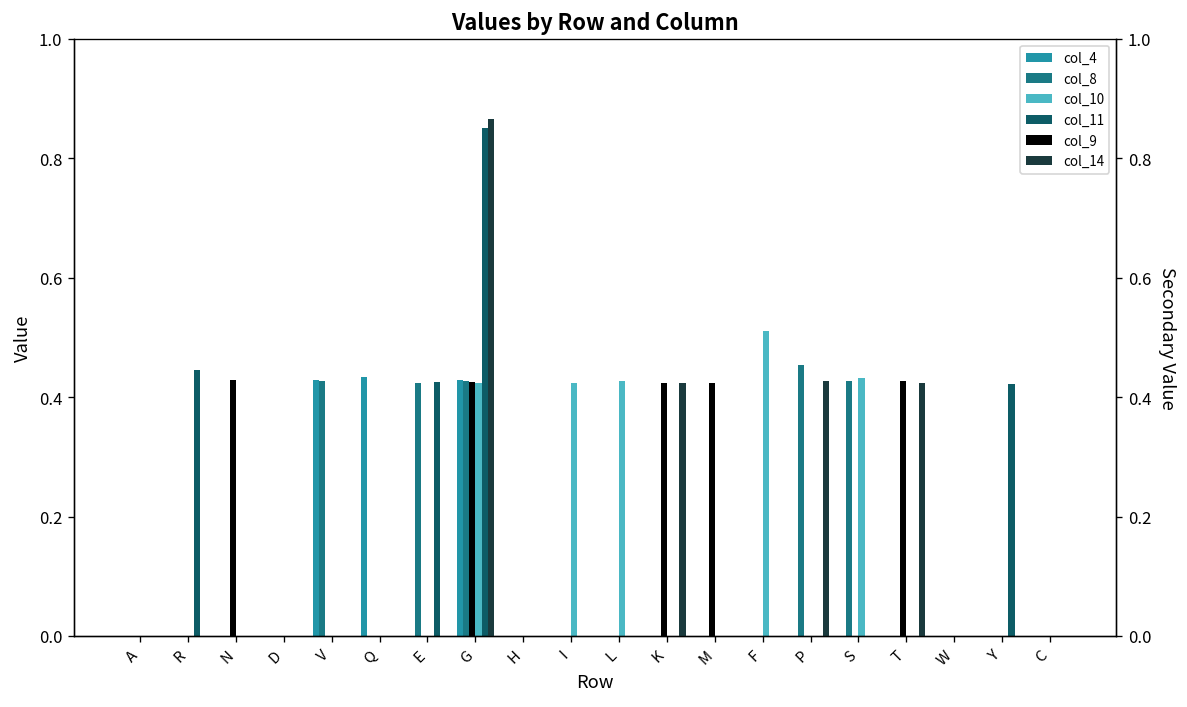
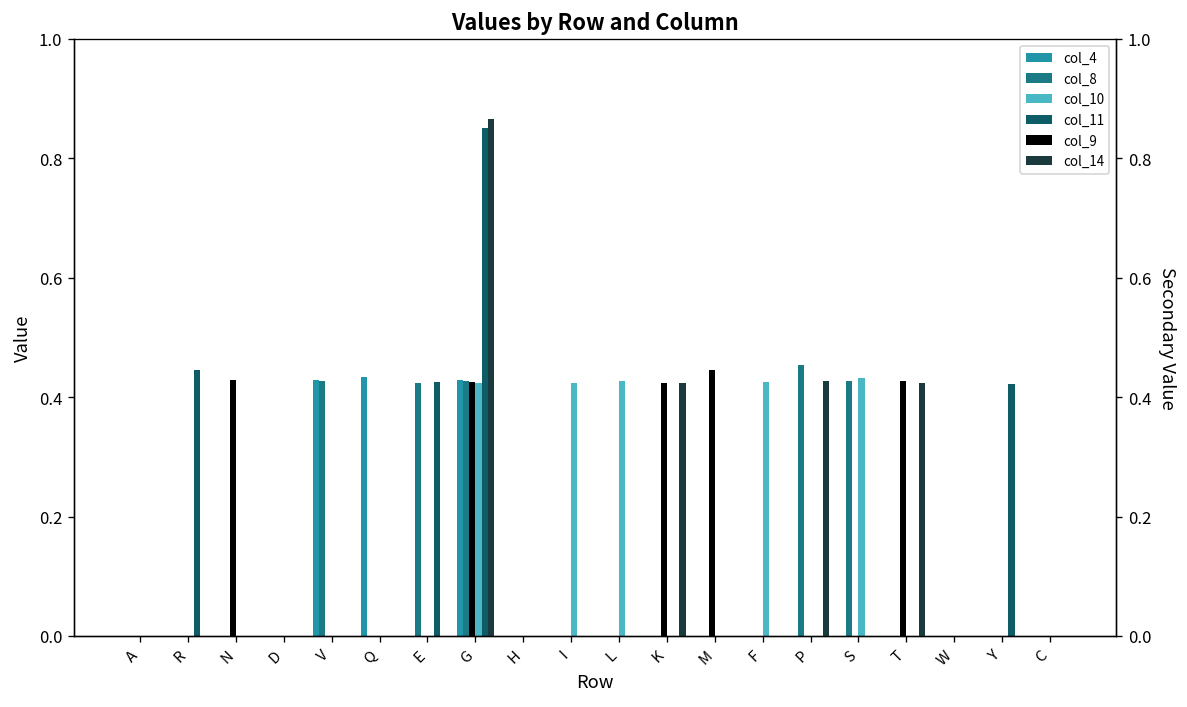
  {
    "col_10": {
      "A": 0.00,
      "R": 0.00,
      "N": 0.00,
      "D": 0.00,
      "V": 0.00,
      "Q": 0.00,
      "E": 0.00,
      "G": 0.42,
      "H": 0.00,
      "I": 0.42,
      "L": 0.43,
      "K": 0.00,
      "M": 0.00,
-     "F": 0.51,
+     "F": 0.42,
      "P": 0.00,
      "S": 0.43,
      "T": 0.00,
      "W": 0.00,
      "Y": 0.00,
      "C": 0.00
    },
    "col_9": {
      "A": 0.00,
      "R": 0.00,
      "N": 0.43,
      "D": 0.00,
      "V": 0.00,
      "Q": 0.00,
      "E": 0.00,
      "G": 0.43,
      "H": 0.00,
      "I": 0.00,
      "L": 0.00,
      "K": 0.42,
-     "M": 0.42,
+     "M": 0.44,
      "F": 0.00,
      "P": 0.00,
      "S": 0.00,
      "T": 0.43,
      "W": 0.00,
      "Y": 0.00,
      "C": 0.00
    }
  }
